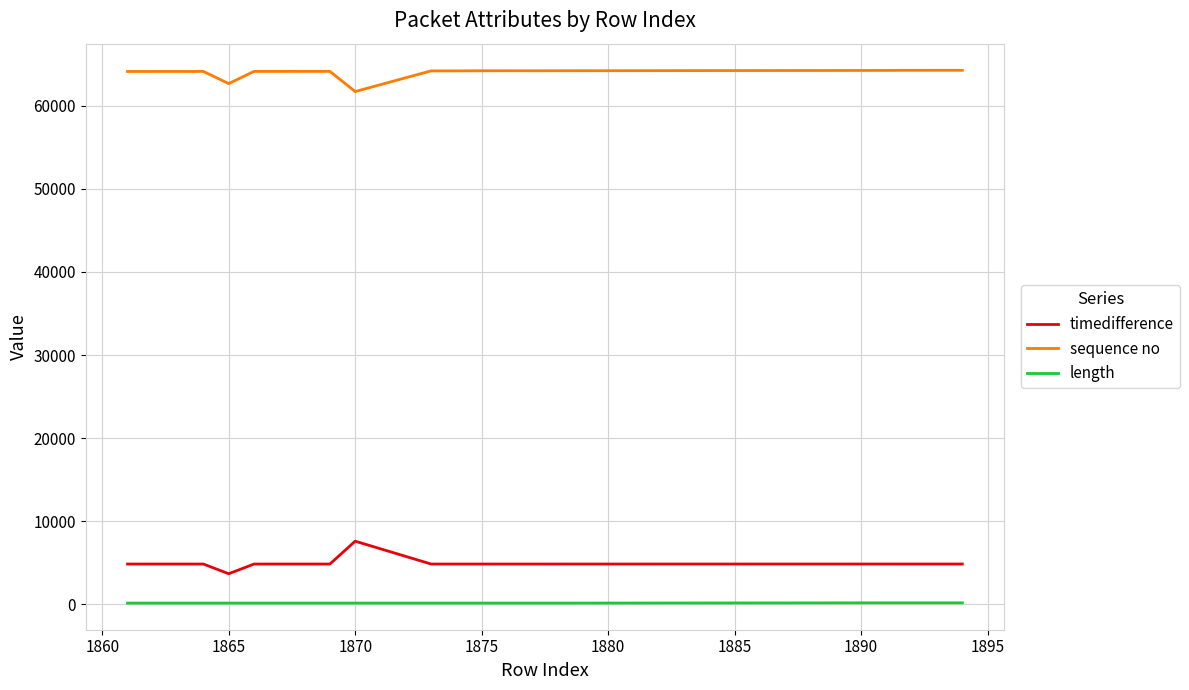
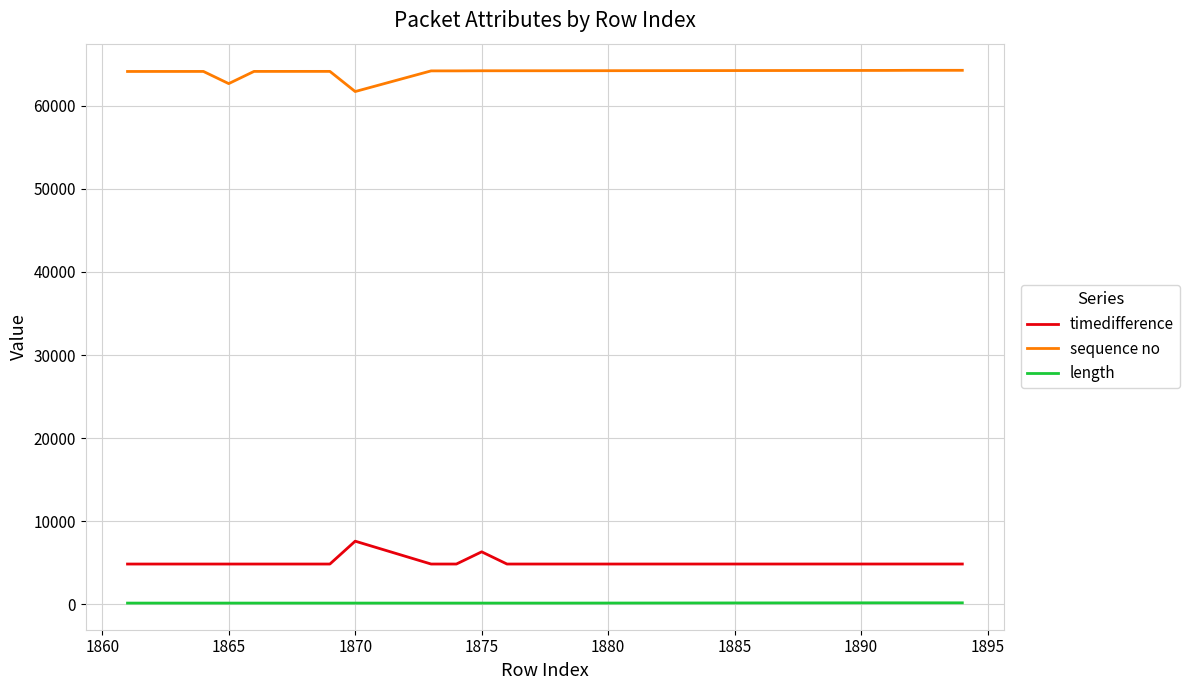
  {
    "timedifference": {
-     "1865": 4000,
+     "1865": 5000,
      "1870": 8000,
-     "1875": 5000
+     "1875": 6000
    },
    "sequence no": {
      "1865": 63000,
      "1870": 62000,
      "1875": 64000
    },
    "length": {
      "1865": 0,
      "1870": 0,
      "1875": 0
    }
  }
